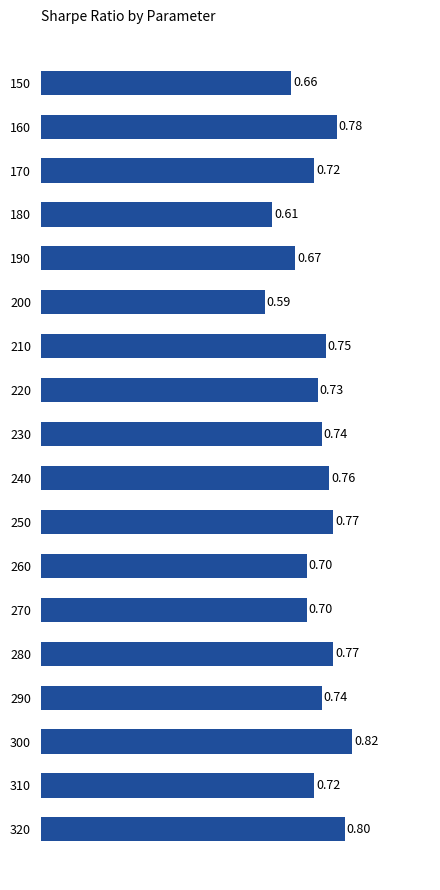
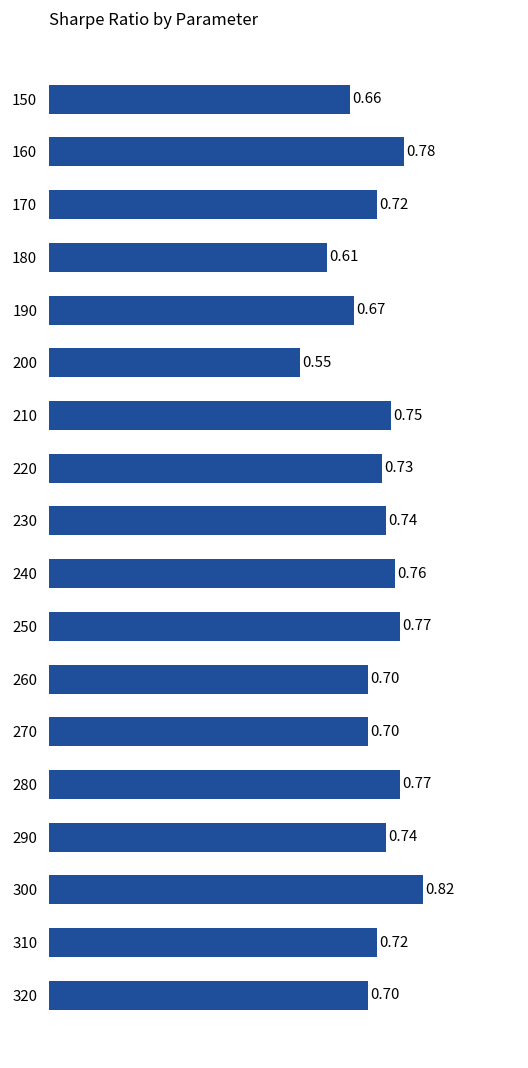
  {
    "150": 0.66,
    "160": 0.78,
    "170": 0.72,
    "180": 0.61,
    "190": 0.67,
-   "200": 0.59,
+   "200": 0.55,
    "210": 0.75,
    "220": 0.73,
    "230": 0.74,
    "240": 0.76,
    "250": 0.77,
    "260": 0.70,
    "270": 0.70,
    "280": 0.77,
    "290": 0.74,
    "300": 0.82,
    "310": 0.72,
-   "320": 0.80
+   "320": 0.70
  }
